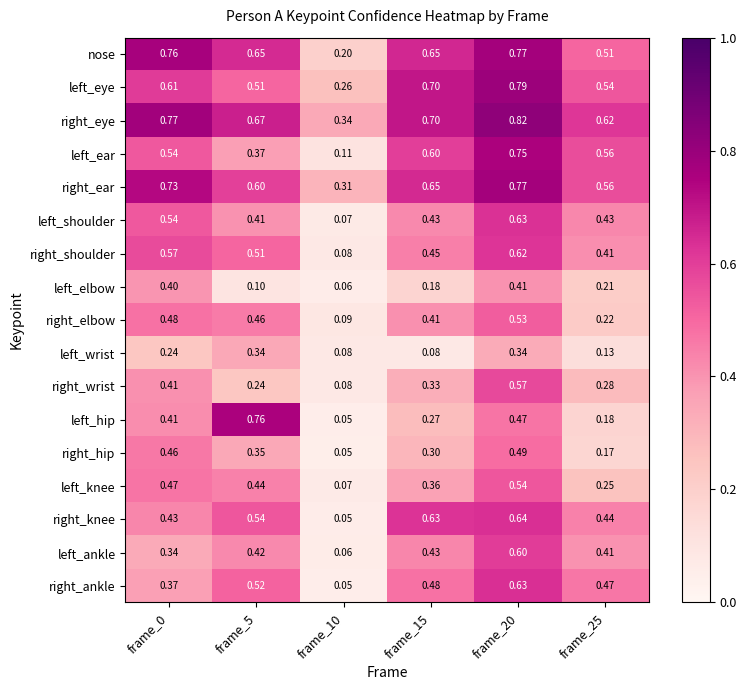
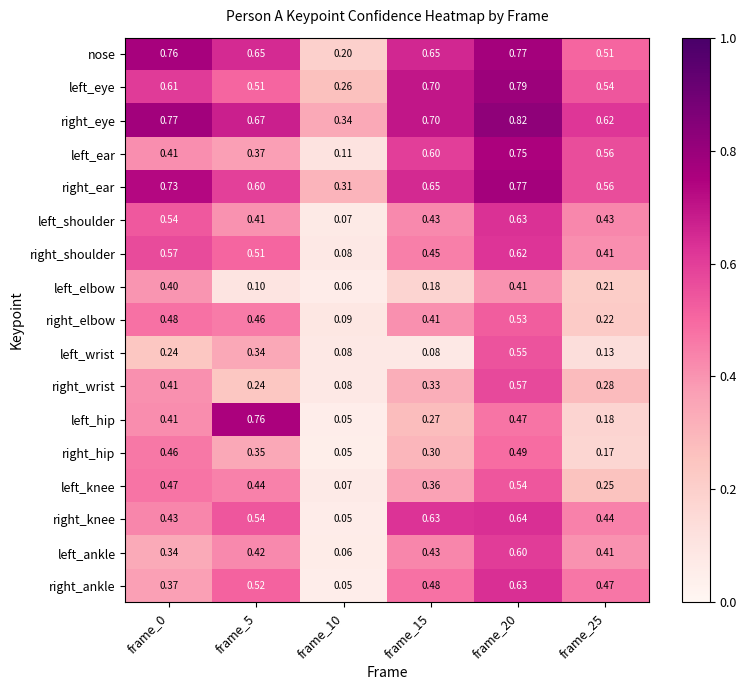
  {
    "nose": {
      "frame_0": 0.76,
      "frame_5": 0.65,
      "frame_10": 0.20,
      "frame_15": 0.65,
      "frame_20": 0.77,
      "frame_25": 0.51
    },
    "left_eye": {
      "frame_0": 0.61,
      "frame_5": 0.51,
      "frame_10": 0.26,
      "frame_15": 0.70,
      "frame_20": 0.79,
      "frame_25": 0.54
    },
    "right_eye": {
      "frame_0": 0.77,
      "frame_5": 0.67,
      "frame_10": 0.34,
      "frame_15": 0.70,
      "frame_20": 0.82,
      "frame_25": 0.62
    },
    "left_ear": {
-     "frame_0": 0.54,
+     "frame_0": 0.41,
      "frame_5": 0.37,
      "frame_10": 0.11,
      "frame_15": 0.60,
      "frame_20": 0.75,
      "frame_25": 0.56
    },
    "right_ear": {
      "frame_0": 0.73,
      "frame_5": 0.60,
      "frame_10": 0.31,
      "frame_15": 0.65,
      "frame_20": 0.77,
      "frame_25": 0.56
    },
    "left_shoulder": {
      "frame_0": 0.54,
      "frame_5": 0.41,
      "frame_10": 0.07,
      "frame_15": 0.43,
      "frame_20": 0.63,
      "frame_25": 0.43
    },
    "right_shoulder": {
      "frame_0": 0.57,
      "frame_5": 0.51,
      "frame_10": 0.08,
      "frame_15": 0.45,
      "frame_20": 0.62,
      "frame_25": 0.41
    },
    "left_elbow": {
      "frame_0": 0.40,
      "frame_5": 0.10,
      "frame_10": 0.06,
      "frame_15": 0.18,
      "frame_20": 0.41,
      "frame_25": 0.21
    },
    "right_elbow": {
      "frame_0": 0.48,
      "frame_5": 0.46,
      "frame_10": 0.09,
      "frame_15": 0.41,
      "frame_20": 0.53,
      "frame_25": 0.22
    },
    "left_wrist": {
      "frame_0": 0.24,
      "frame_5": 0.34,
      "frame_10": 0.08,
      "frame_15": 0.08,
-     "frame_20": 0.34,
+     "frame_20": 0.55,
      "frame_25": 0.13
    },
    "right_wrist": {
      "frame_0": 0.41,
      "frame_5": 0.24,
      "frame_10": 0.08,
      "frame_15": 0.33,
      "frame_20": 0.57,
      "frame_25": 0.28
    },
    "left_hip": {
      "frame_0": 0.41,
      "frame_5": 0.76,
      "frame_10": 0.05,
      "frame_15": 0.27,
      "frame_20": 0.47,
      "frame_25": 0.18
    },
    "right_hip": {
      "frame_0": 0.46,
      "frame_5": 0.35,
      "frame_10": 0.05,
      "frame_15": 0.30,
      "frame_20": 0.49,
      "frame_25": 0.17
    },
    "left_knee": {
      "frame_0": 0.47,
      "frame_5": 0.44,
      "frame_10": 0.07,
      "frame_15": 0.36,
      "frame_20": 0.54,
      "frame_25": 0.25
    },
    "right_knee": {
      "frame_0": 0.43,
      "frame_5": 0.54,
      "frame_10": 0.05,
      "frame_15": 0.63,
      "frame_20": 0.64,
      "frame_25": 0.44
    },
    "left_ankle": {
      "frame_0": 0.34,
      "frame_5": 0.42,
      "frame_10": 0.06,
      "frame_15": 0.43,
      "frame_20": 0.60,
      "frame_25": 0.41
    },
    "right_ankle": {
      "frame_0": 0.37,
      "frame_5": 0.52,
      "frame_10": 0.05,
      "frame_15": 0.48,
      "frame_20": 0.63,
      "frame_25": 0.47
    }
  }
